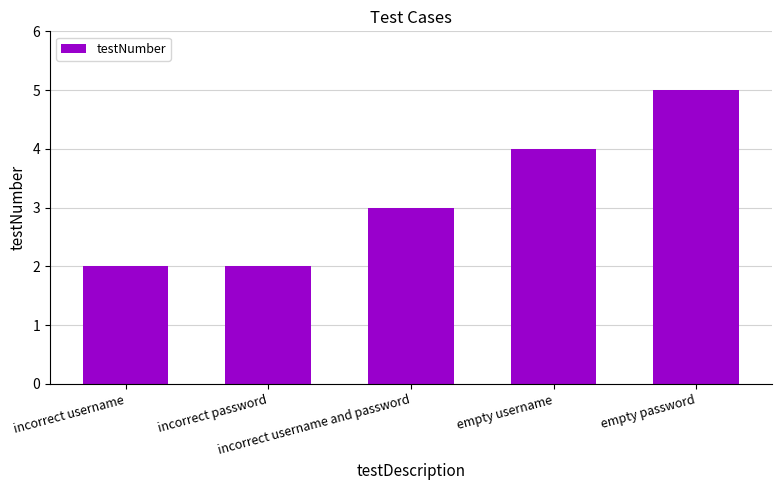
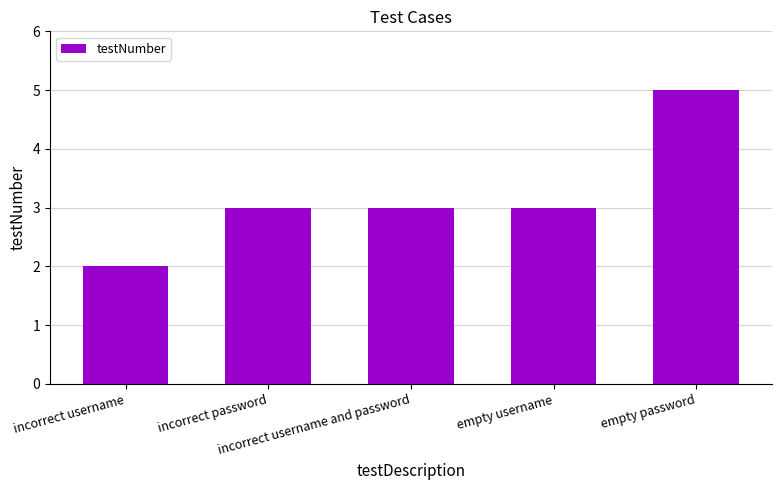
  {
    "incorrect username": 2,
-   "incorrect password": 2,
+   "incorrect password": 3,
    "incorrect username and password": 3,
-   "empty username": 4,
+   "empty username": 3,
    "empty password": 5
  }
